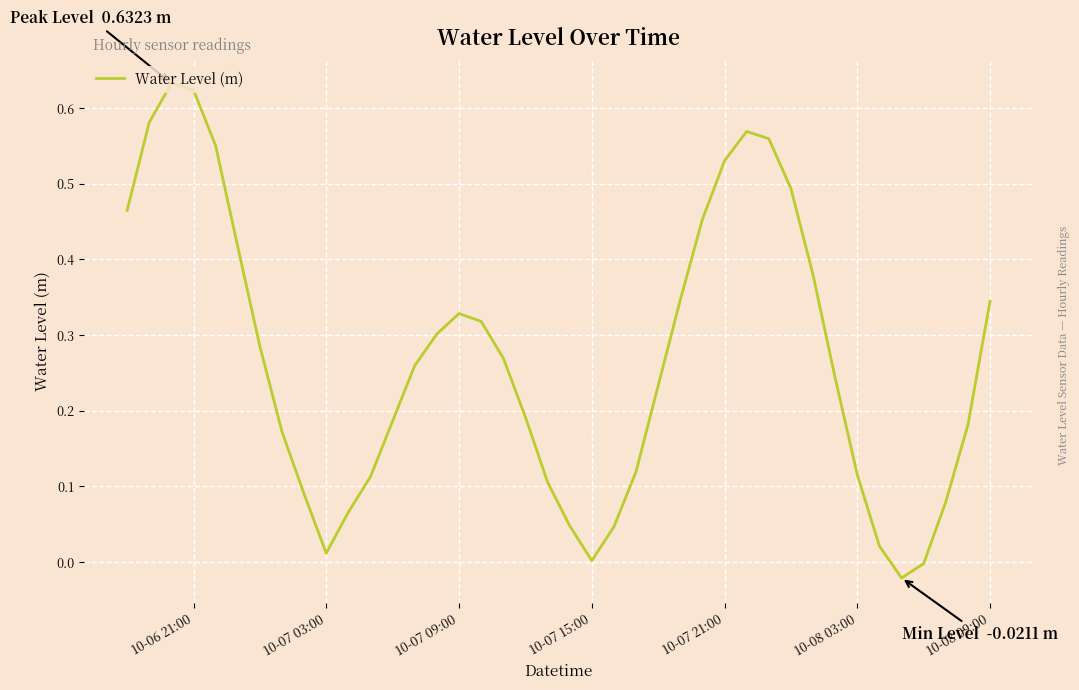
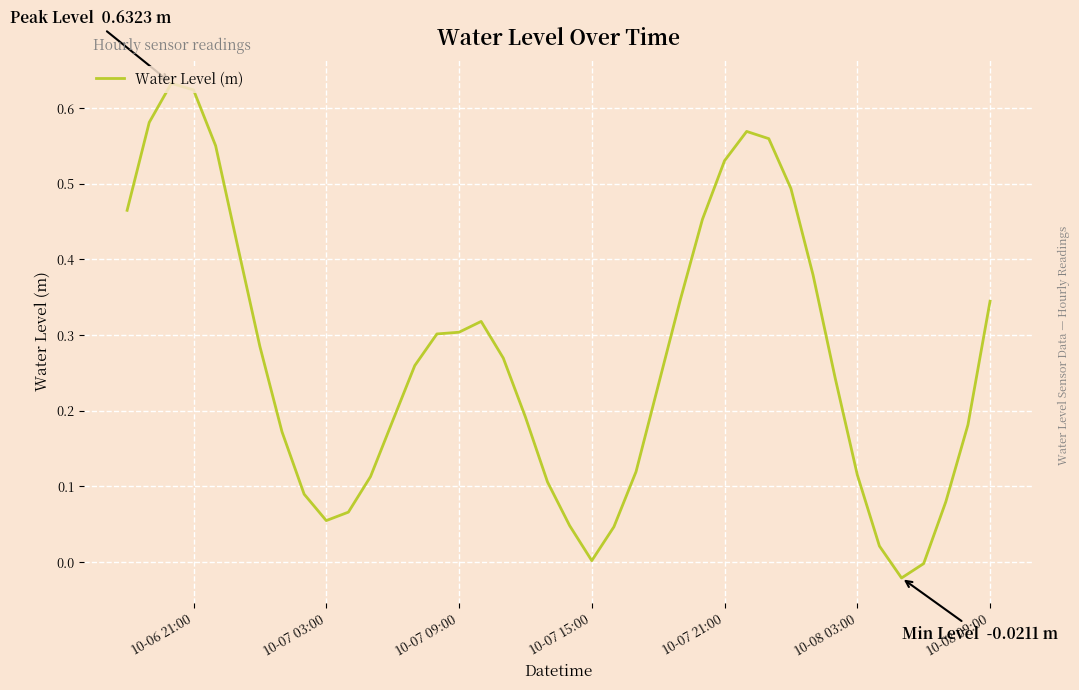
  {
-   "10-07 03:00": 0.01,
-   "10-07 09:00": 0.33,
+   "10-07 03:00": 0.05,
+   "10-07 09:00": 0.30,
    "10-07 15:00": 0.00,
    "10-07 21:00": 0.53,
    "10-08 03:00": 0.12,
    "10-08 09:00": 0.34
  }
